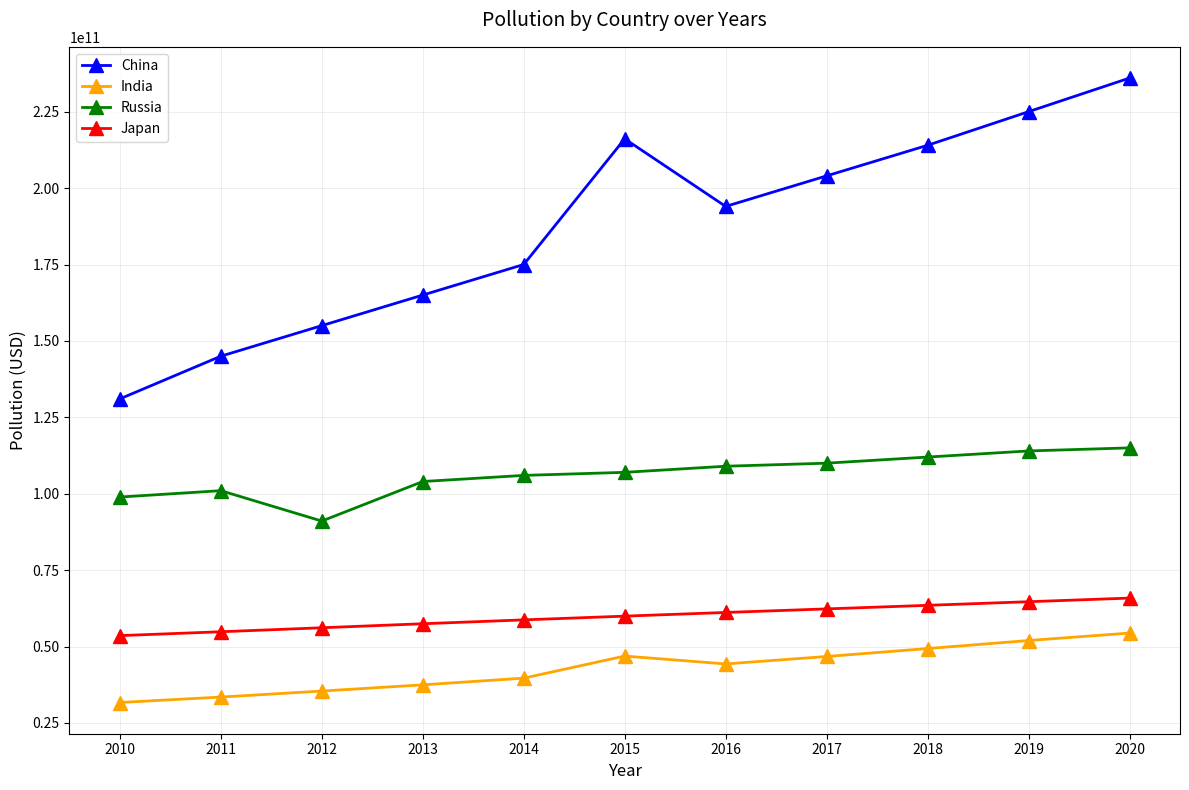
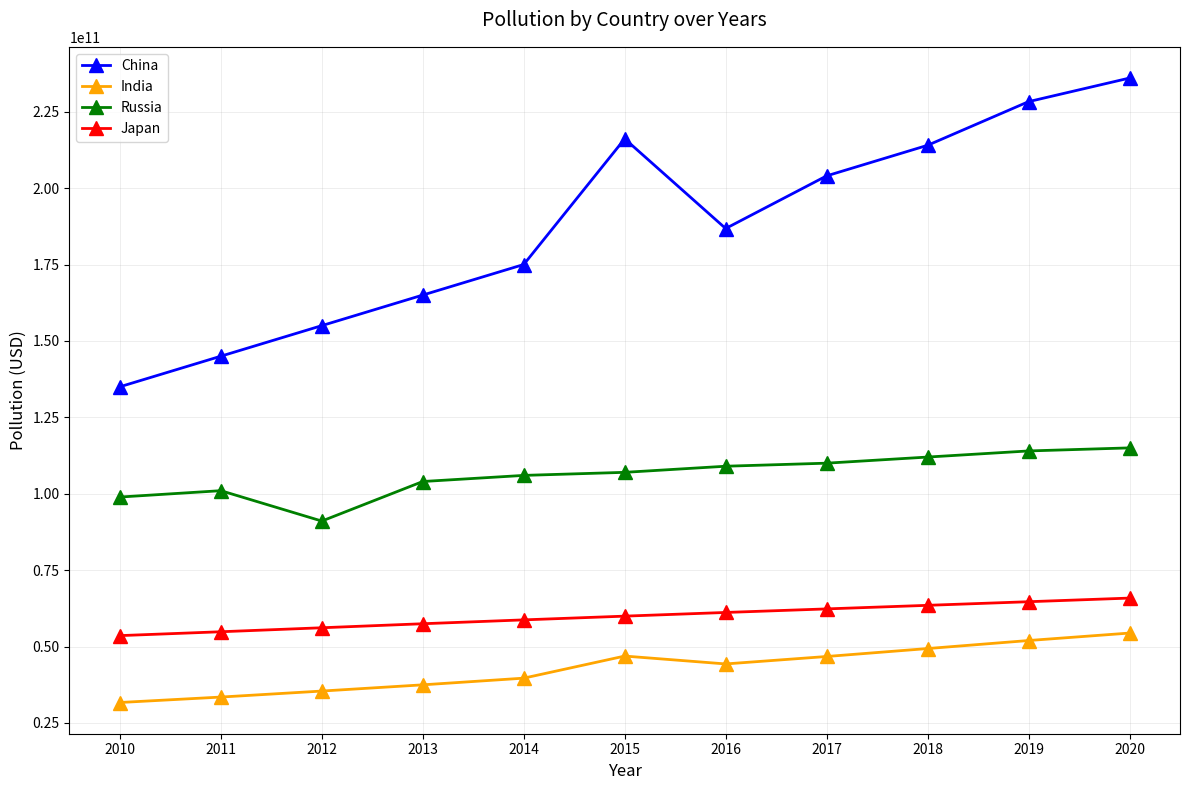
  {
    "China": {
-     "2010": 131000000000,
+     "2010": 135000000000,
      "2011": 145000000000,
      "2012": 155000000000,
      "2013": 165000000000,
      "2014": 175000000000,
      "2015": 216000000000,
-     "2016": 194000000000,
+     "2016": 187000000000,
      "2017": 204000000000,
      "2018": 214000000000,
-     "2019": 225000000000,
+     "2019": 228000000000,
      "2020": 236000000000
    },
    "India": {
      "2010": 32000000000,
      "2011": 33000000000,
      "2012": 35000000000,
      "2013": 37000000000,
      "2014": 40000000000,
      "2015": 47000000000,
      "2016": 44000000000,
      "2017": 47000000000,
      "2018": 49000000000,
      "2019": 52000000000,
      "2020": 54000000000
    },
    "Russia": {
      "2010": 99000000000,
      "2011": 101000000000,
      "2012": 91000000000,
      "2013": 104000000000,
      "2014": 106000000000,
      "2015": 107000000000,
      "2016": 109000000000,
      "2017": 110000000000,
      "2018": 112000000000,
      "2019": 114000000000,
      "2020": 115000000000
    },
    "Japan": {
      "2010": 54000000000,
      "2011": 55000000000,
      "2012": 56000000000,
      "2013": 57000000000,
      "2014": 59000000000,
      "2015": 60000000000,
      "2016": 61000000000,
      "2017": 62000000000,
      "2018": 63000000000,
      "2019": 65000000000,
      "2020": 66000000000
    }
  }
